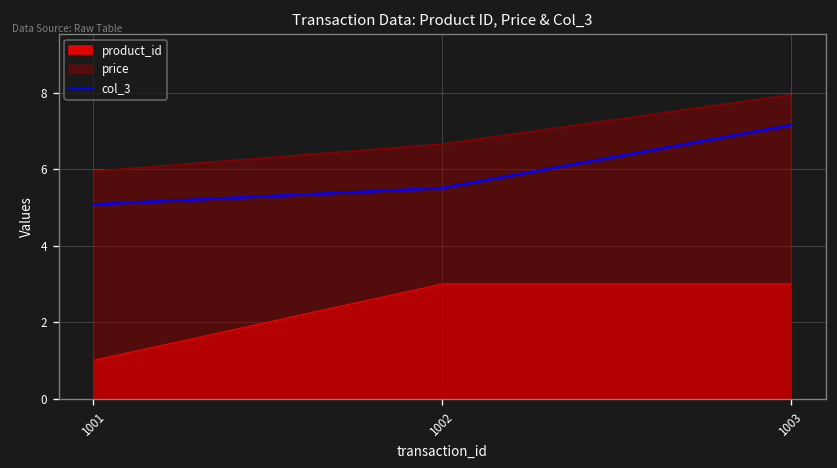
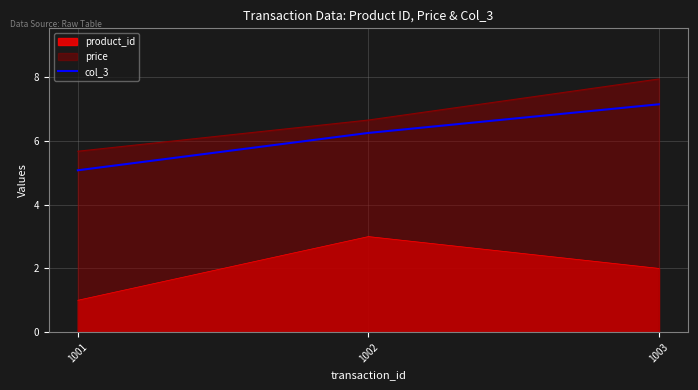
  {
    "product_id": {
      "1001": 1,
      "1002": 3,
-     "1003": 3
+     "1003": 2
    },
    "price": {
-     "1001": 6.0,
+     "1001": 5.7,
      "1002": 6.7,
      "1003": 8.0
    },
    "col_3": {
      "1001": 5.1,
-     "1002": 5.5,
+     "1002": 6.3,
      "1003": 7.2
    }
  }
